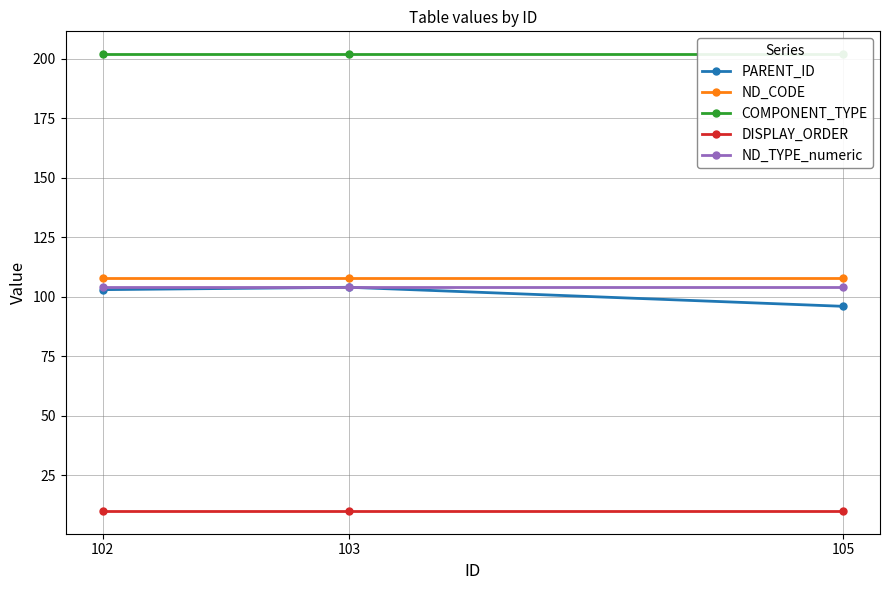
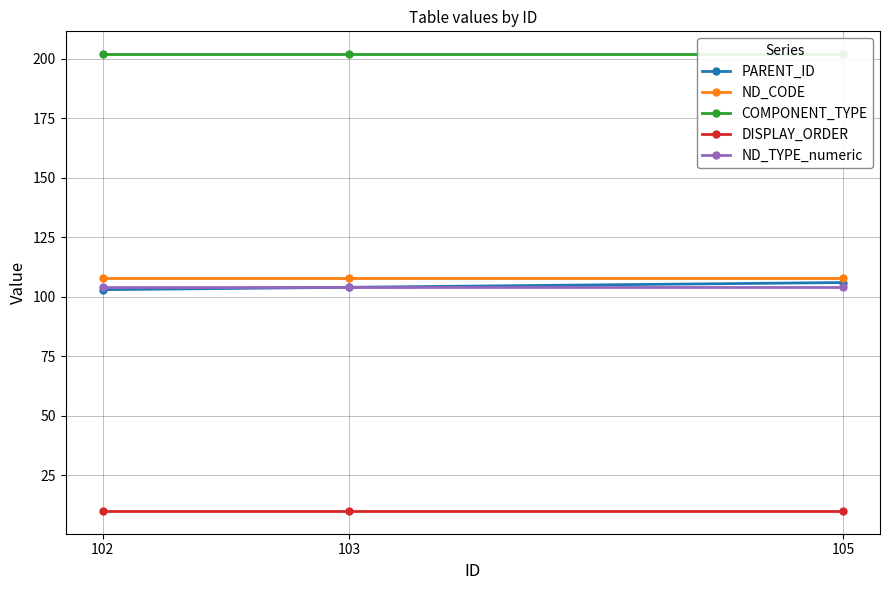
  {
    "PARENT_ID": {
-     "105": 96
+     "105": 106
    },
    "ND_CODE": {
      "102": 108,
      "103": 108,
      "105": 108
    },
    "COMPONENT_TYPE": {
      "102": 202,
      "103": 202
    },
    "DISPLAY_ORDER": {
      "102": 10,
      "103": 10,
      "105": 10
    },
    "ND_TYPE_numeric": {
      "105": 104
    }
  }
